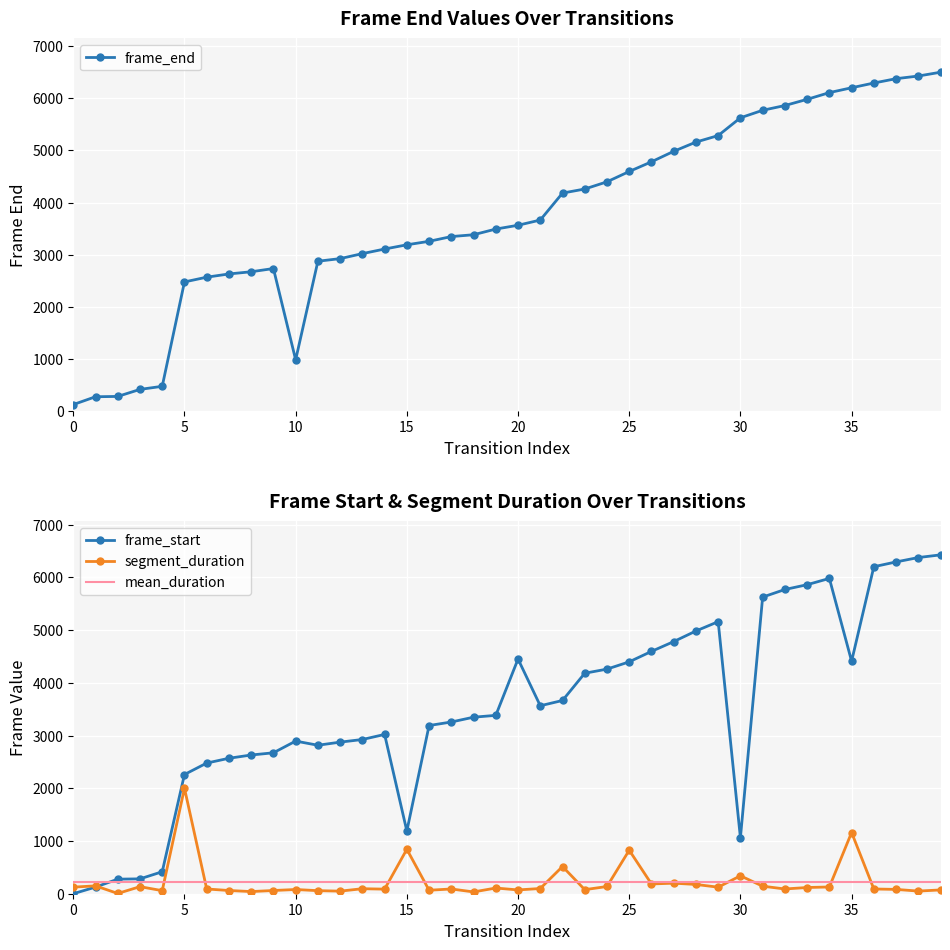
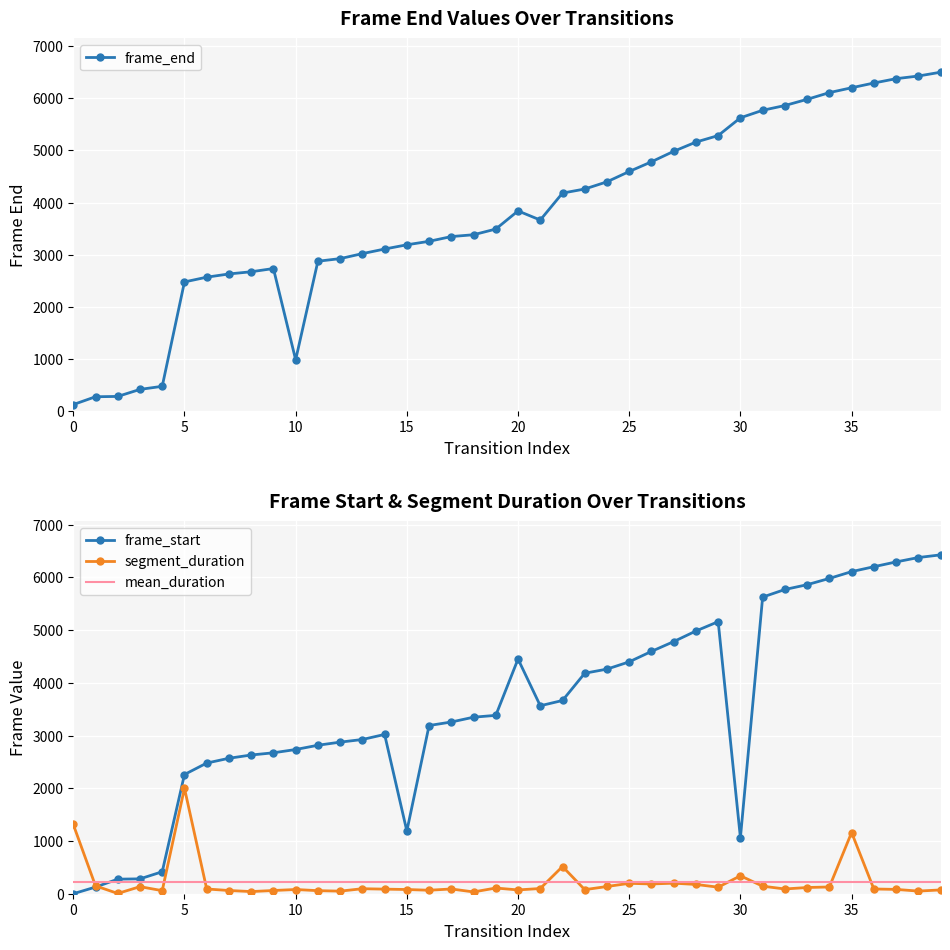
  {
    "Frame End Values Over Transitions": {
      "0": 100,
      "5": 2500,
      "10": 1000,
      "15": 3200,
-     "20": 3600,
+     "20": 3800,
      "25": 4600,
      "30": 5600,
      "35": 6200
    },
    "Frame Start & Segment Duration Over Transitions": {
      "frame_start": {
        "0": 0,
        "5": 2300,
-       "10": 2900,
+       "10": 2700,
        "15": 1200,
        "20": 4500,
        "25": 4400,
        "30": 1100,
-       "35": 4400
+       "35": 6100
      },
      "segment_duration": {
-       "0": 100,
+       "0": 1300,
        "5": 2000,
        "10": 100,
-       "15": 800,
+       "15": 100,
        "20": 100,
-       "25": 800,
+       "25": 200,
        "30": 300,
        "35": 1200
      }
    }
  }
